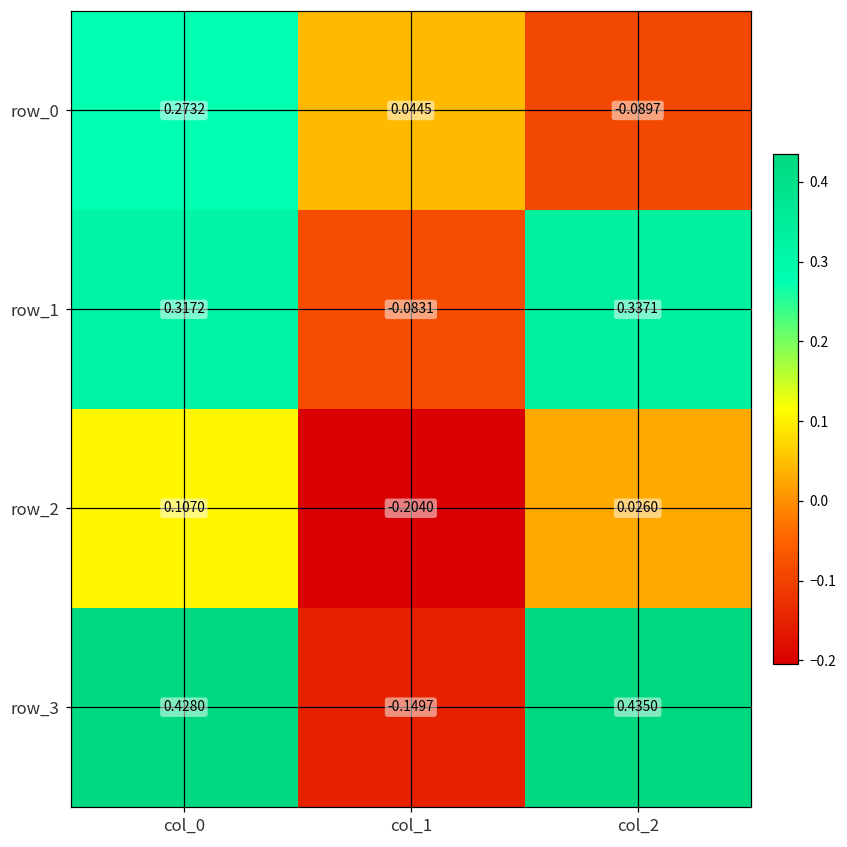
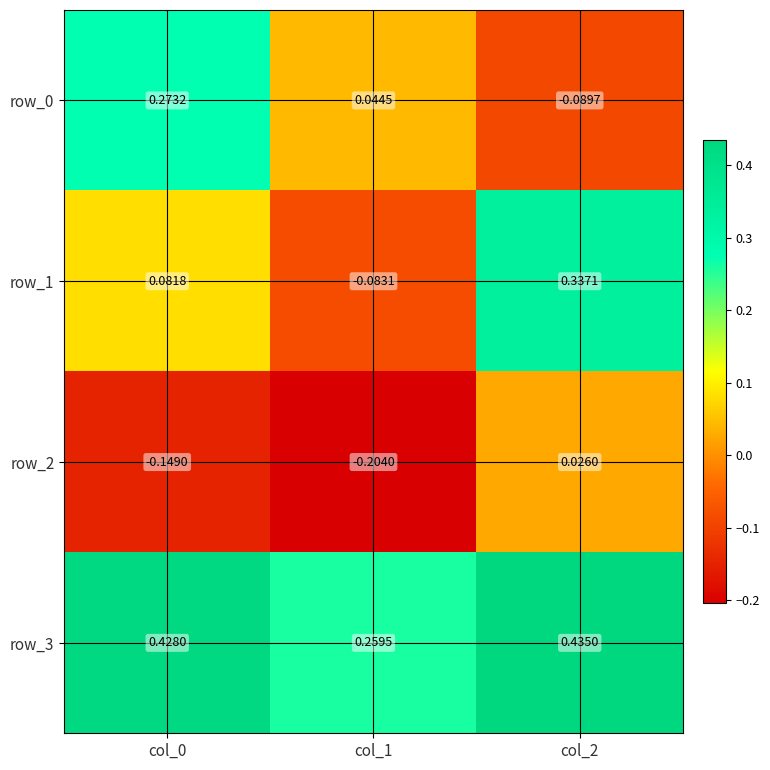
  {
    "row_1": {
-     "col_0": 0.3172
+     "col_0": 0.0818
    },
    "row_2": {
-     "col_0": 0.1070
+     "col_0": -0.1490
    },
    "row_3": {
-     "col_1": -0.1497
+     "col_1": 0.2595
    }
  }
